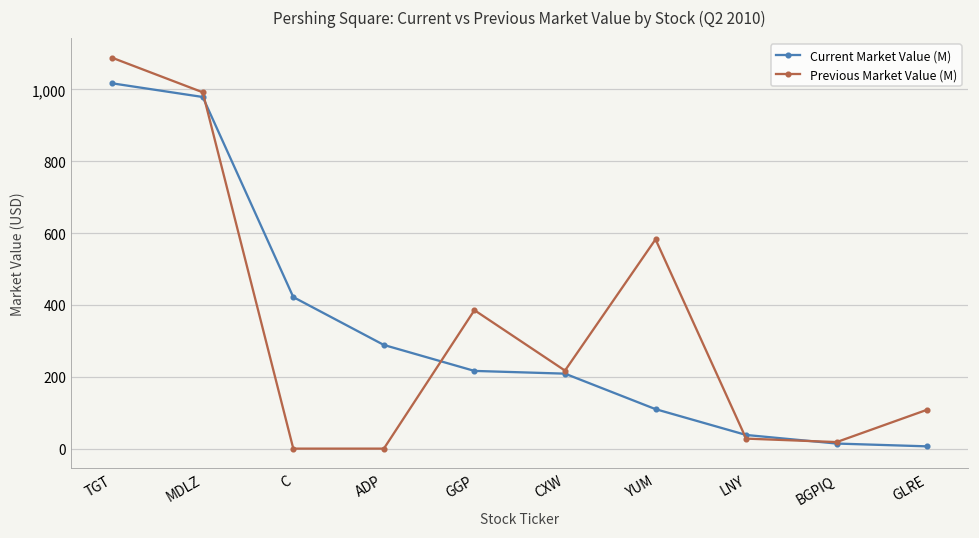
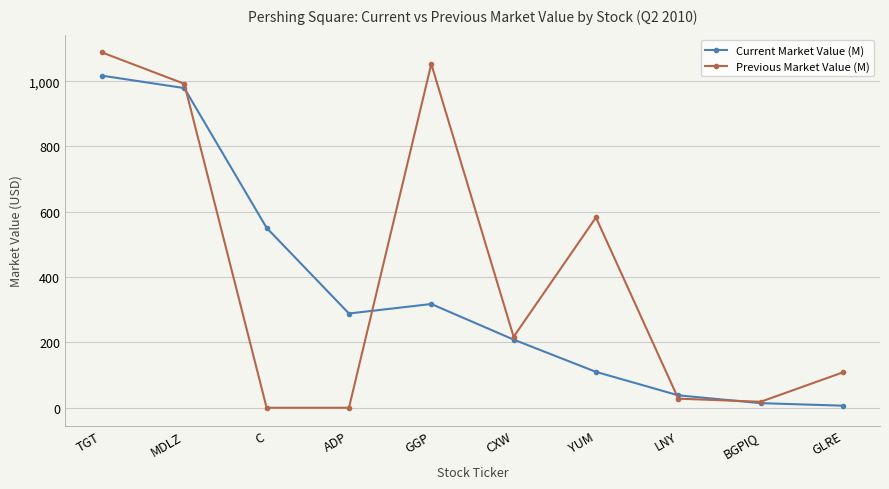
  {
    "Current Market Value (M)": {
      "TGT": "1,020",
      "MDLZ": "980",
-     "C": "420",
+     "C": "550",
      "ADP": "290",
-     "GGP": "220",
+     "GGP": "320",
      "CXW": "210",
      "YUM": "110",
      "LNY": "40",
      "GLRE": "10"
    },
    "Previous Market Value (M)": {
      "TGT": "1,090",
      "MDLZ": "990",
      "C": "0",
      "ADP": "0",
-     "GGP": "390",
+     "GGP": "1,050",
      "CXW": "220",
      "YUM": "580",
      "LNY": "30",
      "GLRE": "110"
    }
  }
